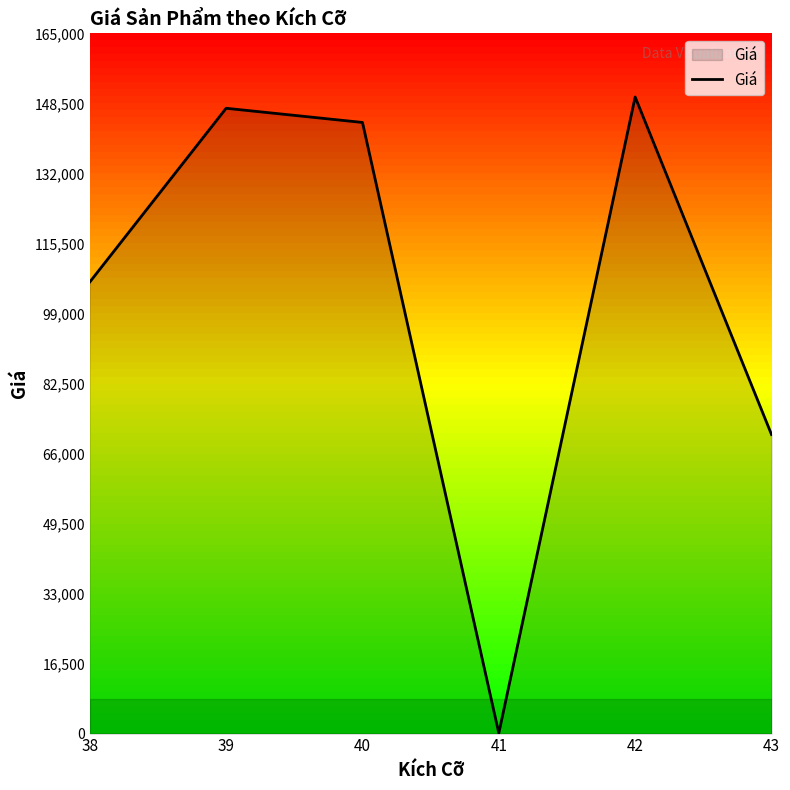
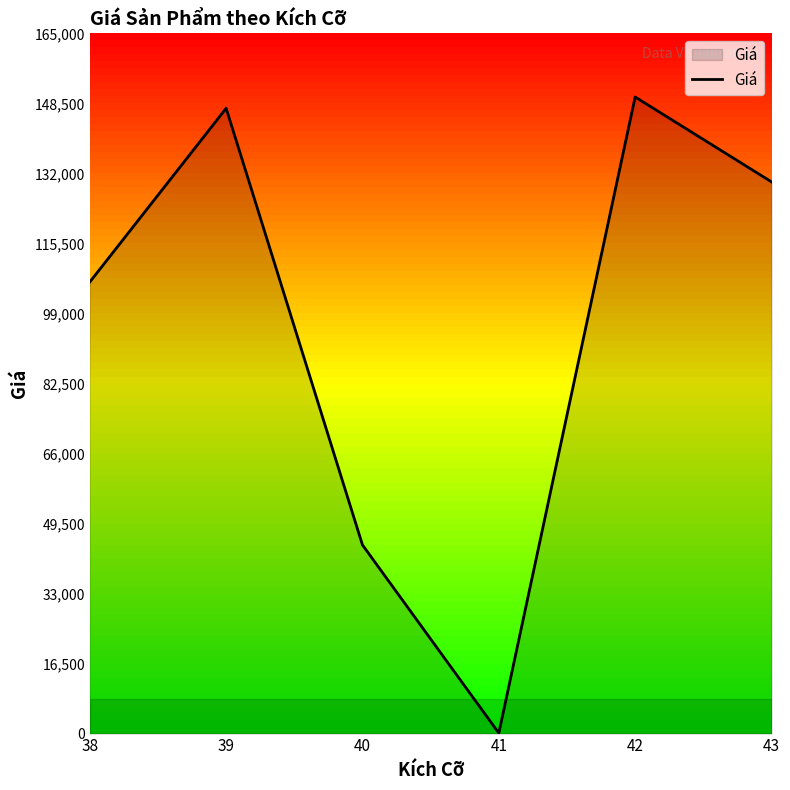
  {
    "38": "106,000",
    "39": "147,000",
-   "40": "144,000",
+   "40": "44,000",
    "41": "0",
    "42": "150,000",
-   "43": "70,000"
+   "43": "130,000"
  }
